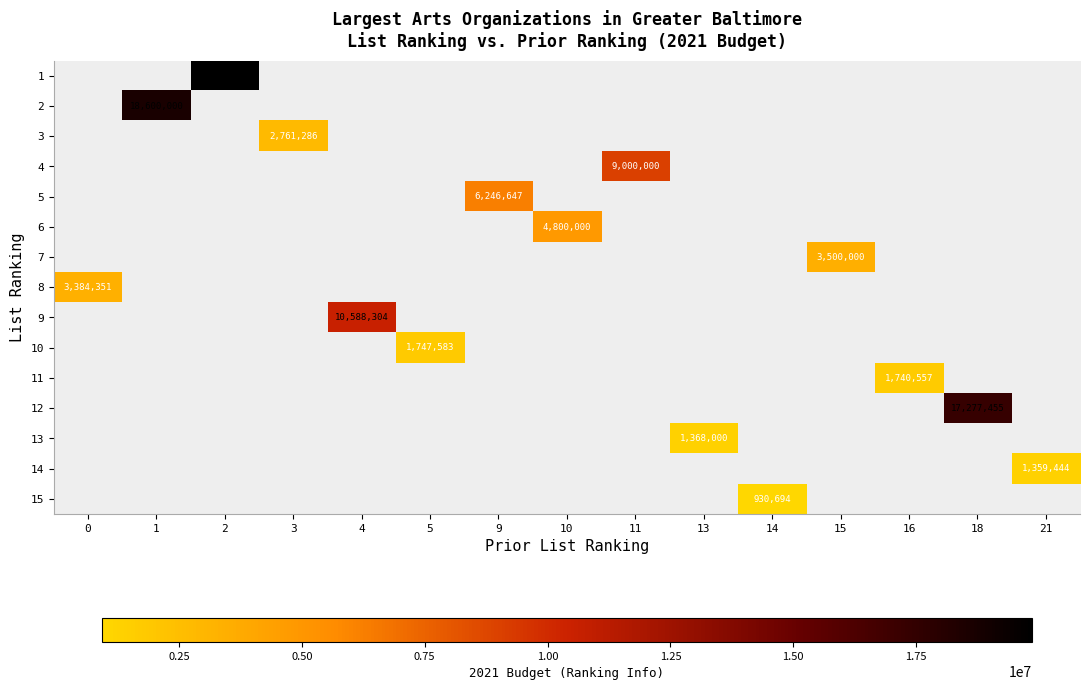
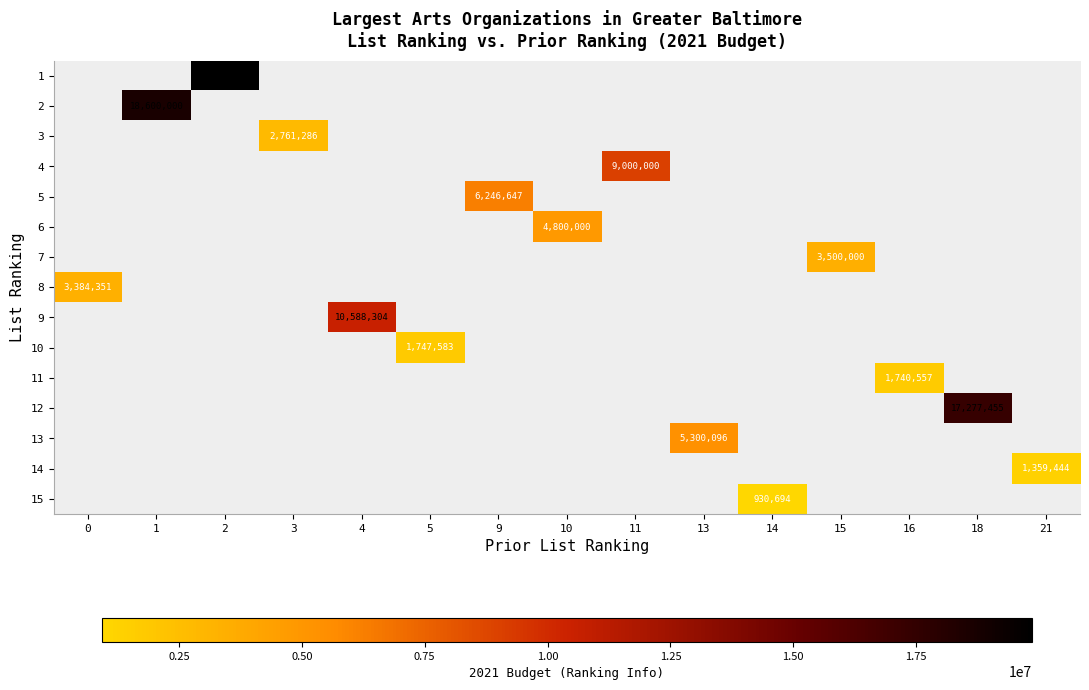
  {
    "3": {
      "3": "2,761,286"
    },
    "4": {
      "11": "9,000,000"
    },
    "5": {
      "9": "6,246,647"
    },
    "6": {
      "10": "4,800,000"
    },
    "7": {
      "15": "3,500,000"
    },
    "8": {
      "0": "3,384,351"
    },
    "9": {
      "4": "10,588,304"
    },
    "10": {
      "5": "1,747,583"
    },
    "11": {
      "16": "1,740,557"
    },
    "12": {
      "18": "17,277,455"
    },
    "13": {
-     "13": "1,368,000"
+     "13": "5,300,096"
    },
    "14": {
      "21": "1,359,444"
    },
    "15": {
      "14": "930,694"
    }
  }
